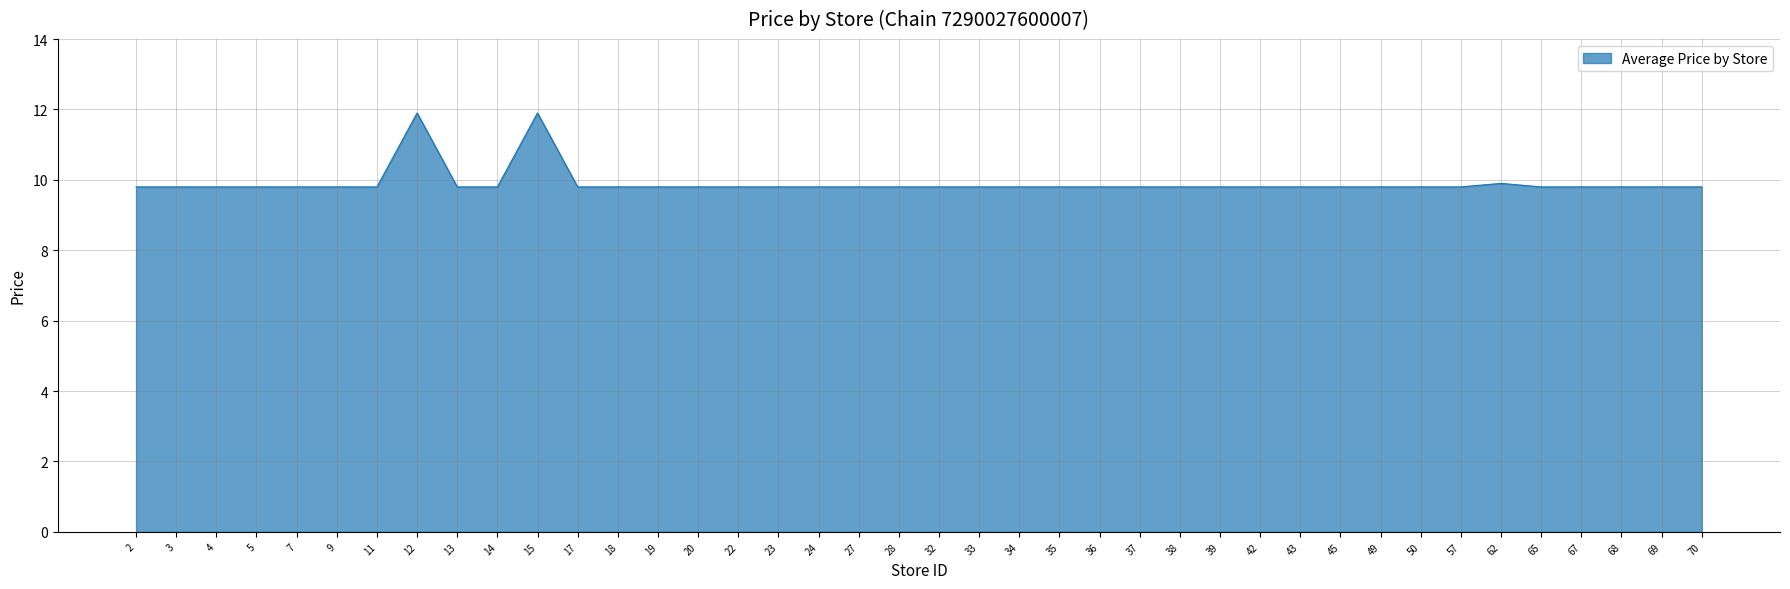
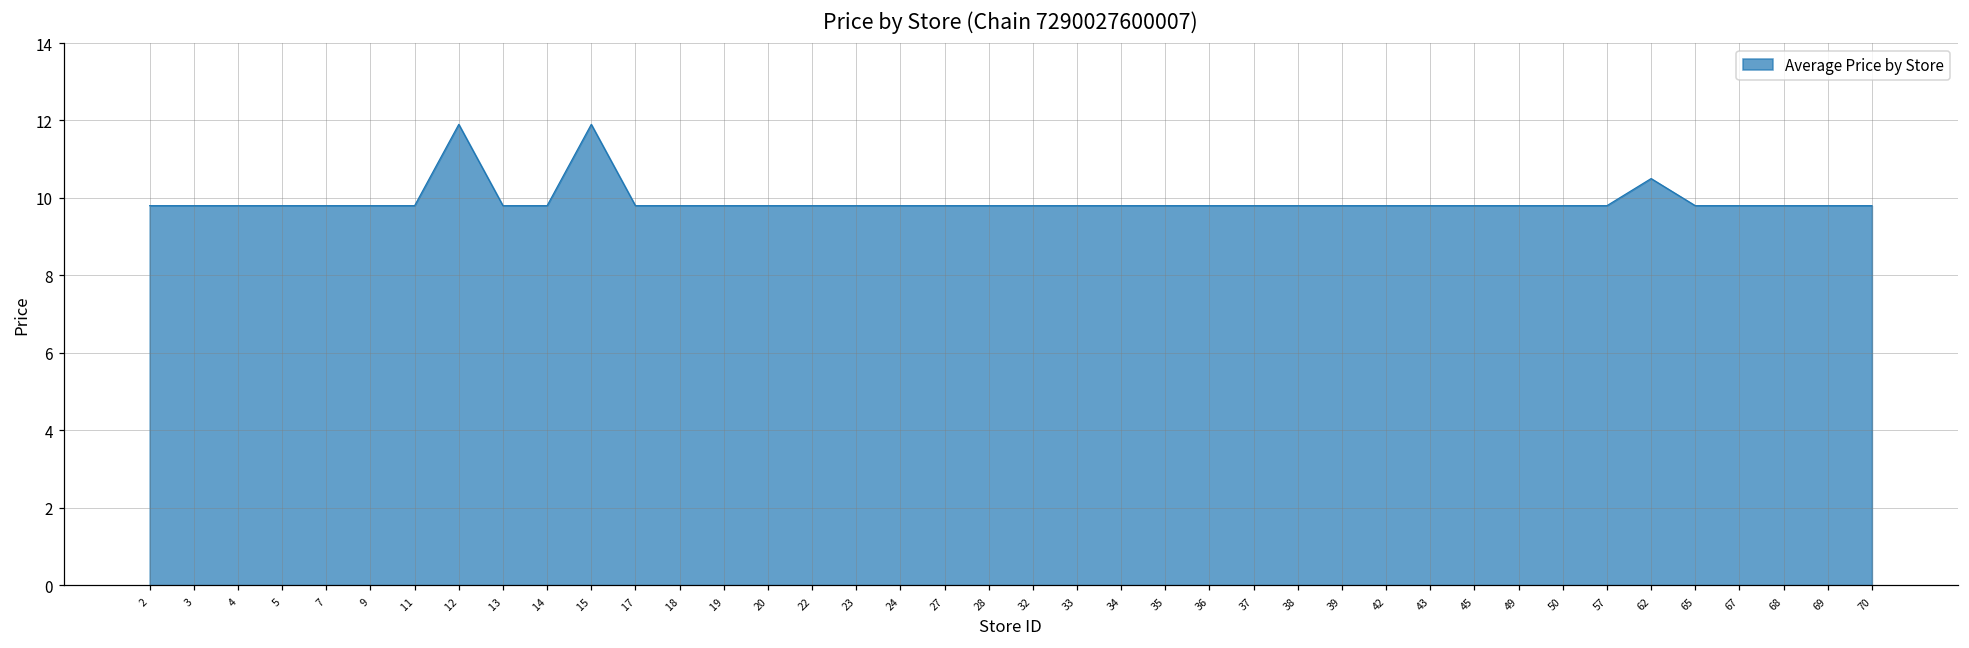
  {
    "2": 9.8,
    "3": 9.8,
    "4": 9.8,
    "5": 9.8,
    "7": 9.8,
    "9": 9.8,
    "11": 9.8,
    "12": 11.9,
    "13": 9.8,
    "14": 9.8,
    "15": 11.9,
    "17": 9.8,
    "18": 9.8,
    "19": 9.8,
    "20": 9.8,
    "22": 9.8,
    "23": 9.8,
    "24": 9.8,
    "27": 9.8,
    "28": 9.8,
    "32": 9.8,
    "33": 9.8,
    "34": 9.8,
    "35": 9.8,
    "36": 9.8,
    "37": 9.8,
    "38": 9.8,
    "39": 9.8,
    "42": 9.8,
    "43": 9.8,
    "45": 9.8,
    "49": 9.8,
    "50": 9.8,
    "57": 9.8,
-   "62": 9.9,
+   "62": 10.5,
    "65": 9.8,
    "67": 9.8,
    "68": 9.8,
    "69": 9.8,
    "70": 9.8
  }
